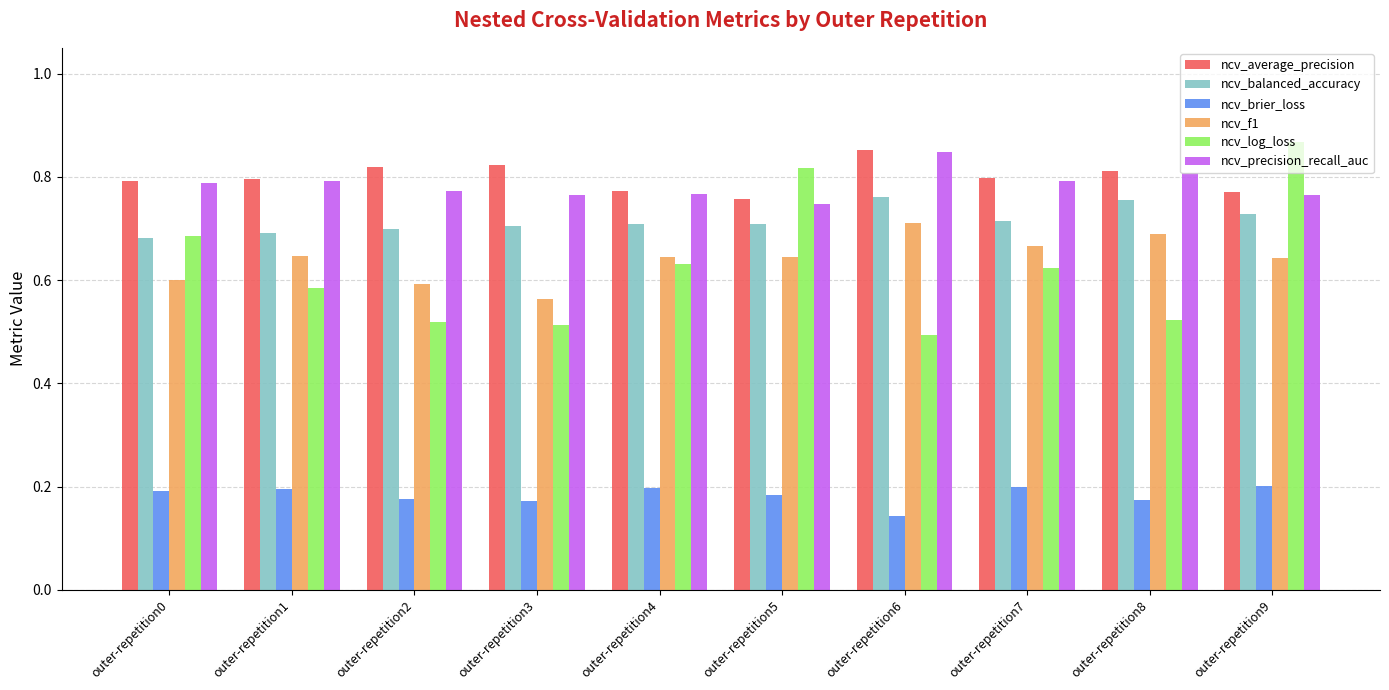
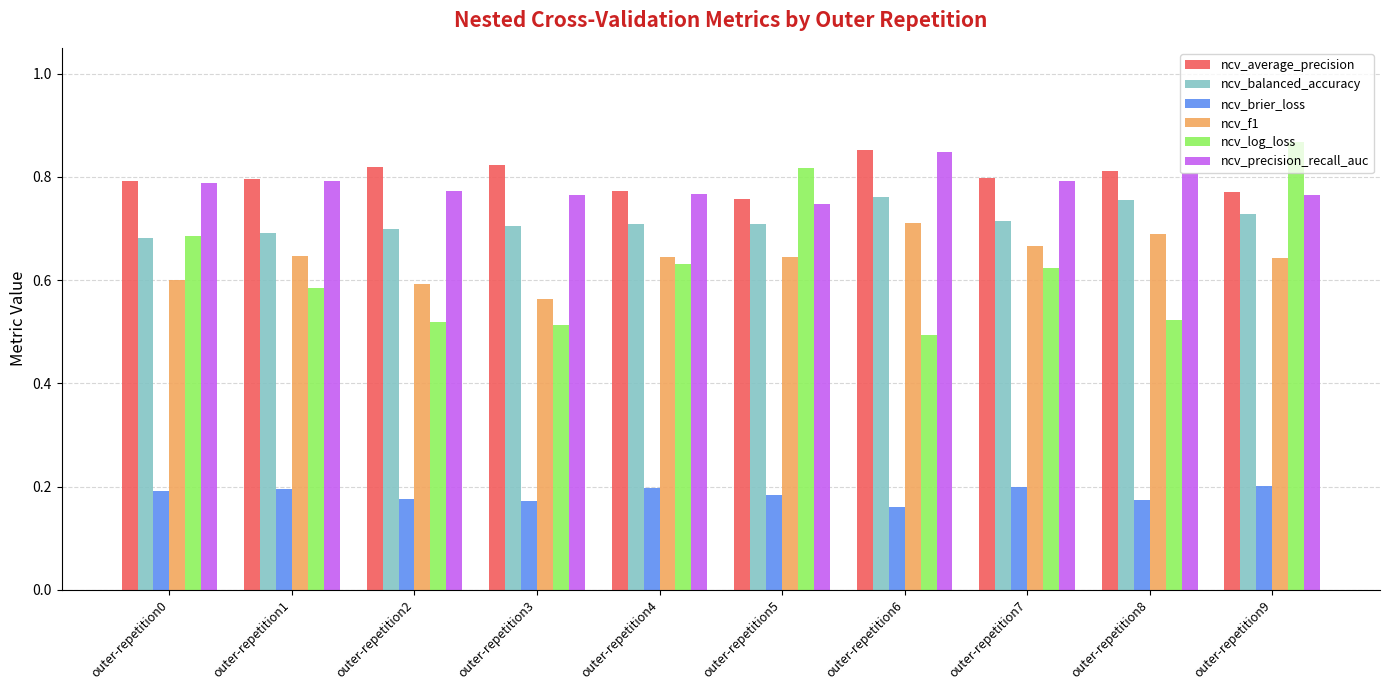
  {
    "ncv_average_precision": {
      "outer-repetition0": 0.79,
      "outer-repetition1": 0.80,
      "outer-repetition2": 0.82,
      "outer-repetition3": 0.82,
      "outer-repetition4": 0.77,
      "outer-repetition5": 0.76,
      "outer-repetition6": 0.85,
      "outer-repetition7": 0.80,
      "outer-repetition8": 0.81,
      "outer-repetition9": 0.77
    },
    "ncv_balanced_accuracy": {
      "outer-repetition0": 0.68,
      "outer-repetition1": 0.69,
      "outer-repetition2": 0.70,
      "outer-repetition3": 0.70,
      "outer-repetition4": 0.71,
      "outer-repetition5": 0.71,
      "outer-repetition6": 0.76,
      "outer-repetition7": 0.71,
      "outer-repetition8": 0.76,
      "outer-repetition9": 0.73
    },
    "ncv_brier_loss": {
      "outer-repetition0": 0.19,
      "outer-repetition1": 0.20,
      "outer-repetition2": 0.18,
      "outer-repetition3": 0.17,
      "outer-repetition4": 0.20,
      "outer-repetition5": 0.18,
-     "outer-repetition6": 0.14,
+     "outer-repetition6": 0.16,
      "outer-repetition7": 0.20,
      "outer-repetition8": 0.17,
      "outer-repetition9": 0.20
    },
    "ncv_f1": {
      "outer-repetition0": 0.60,
      "outer-repetition1": 0.65,
      "outer-repetition2": 0.59,
      "outer-repetition3": 0.56,
      "outer-repetition4": 0.65,
      "outer-repetition5": 0.65,
      "outer-repetition6": 0.71,
      "outer-repetition7": 0.67,
      "outer-repetition8": 0.69,
      "outer-repetition9": 0.64
    },
    "ncv_log_loss": {
      "outer-repetition0": 0.69,
      "outer-repetition1": 0.58,
      "outer-repetition2": 0.52,
      "outer-repetition3": 0.51,
      "outer-repetition4": 0.63,
      "outer-repetition5": 0.82,
      "outer-repetition6": 0.49,
      "outer-repetition7": 0.62,
      "outer-repetition8": 0.52
    },
    "ncv_precision_recall_auc": {
      "outer-repetition0": 0.79,
      "outer-repetition1": 0.79,
      "outer-repetition2": 0.77,
      "outer-repetition3": 0.76,
      "outer-repetition4": 0.77,
      "outer-repetition5": 0.75,
      "outer-repetition6": 0.85,
      "outer-repetition7": 0.79,
      "outer-repetition9": 0.77
    }
  }
